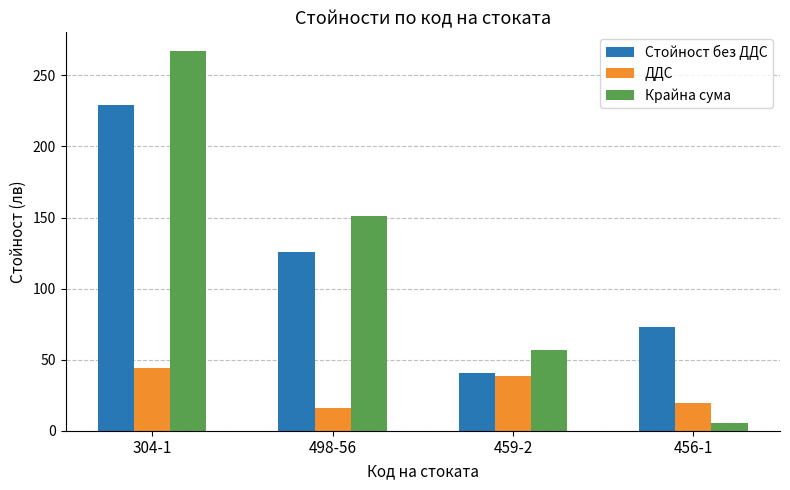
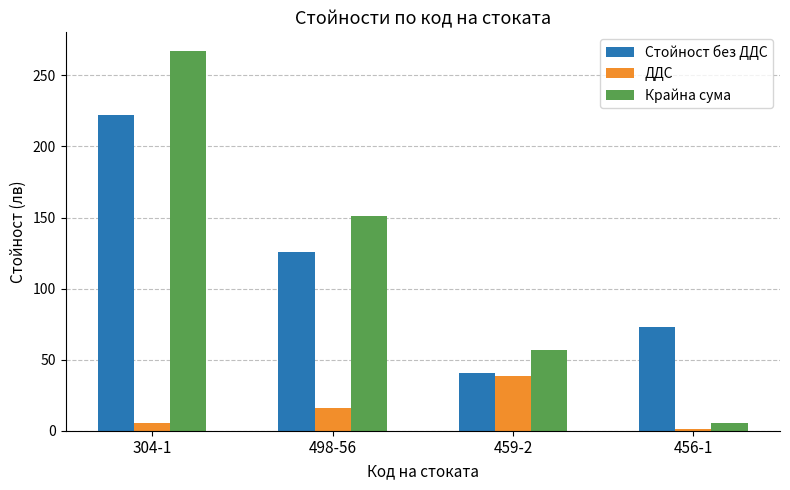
  {
    "Стойност без ДДС": {
-     "304-1": 229,
+     "304-1": 222,
      "498-56": 126,
      "459-2": 41,
      "456-1": 73
    },
    "ДДС": {
-     "304-1": 44,
+     "304-1": 6,
      "498-56": 16,
      "459-2": 39,
-     "456-1": 19
+     "456-1": 1
    },
    "Крайна сума": {
      "304-1": 267,
      "498-56": 151,
      "459-2": 57,
      "456-1": 5
    }
  }
